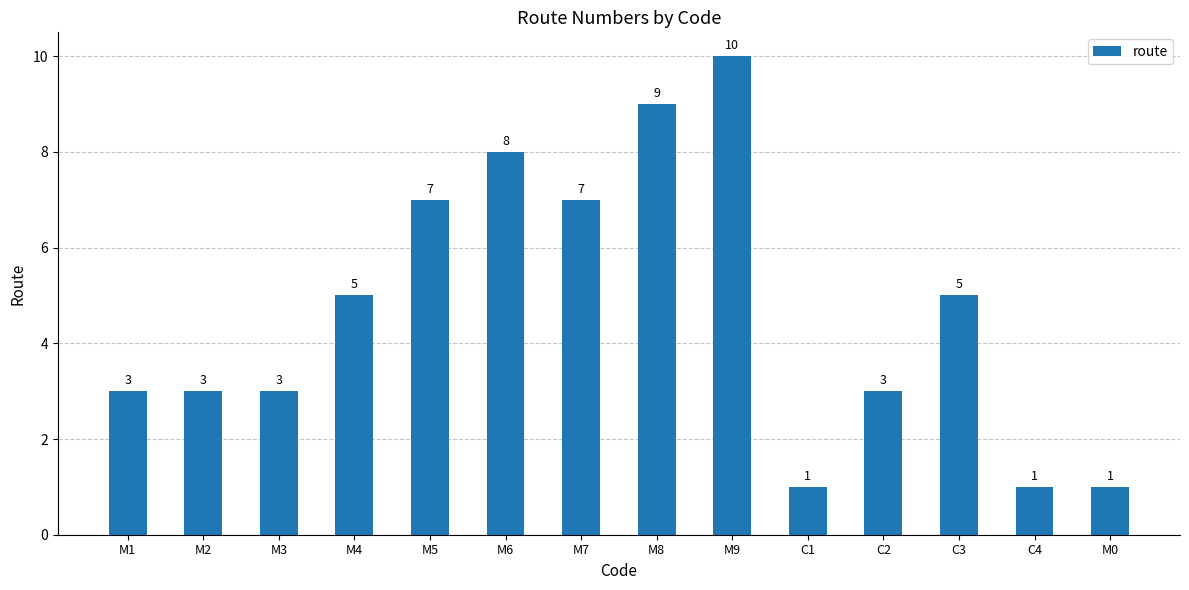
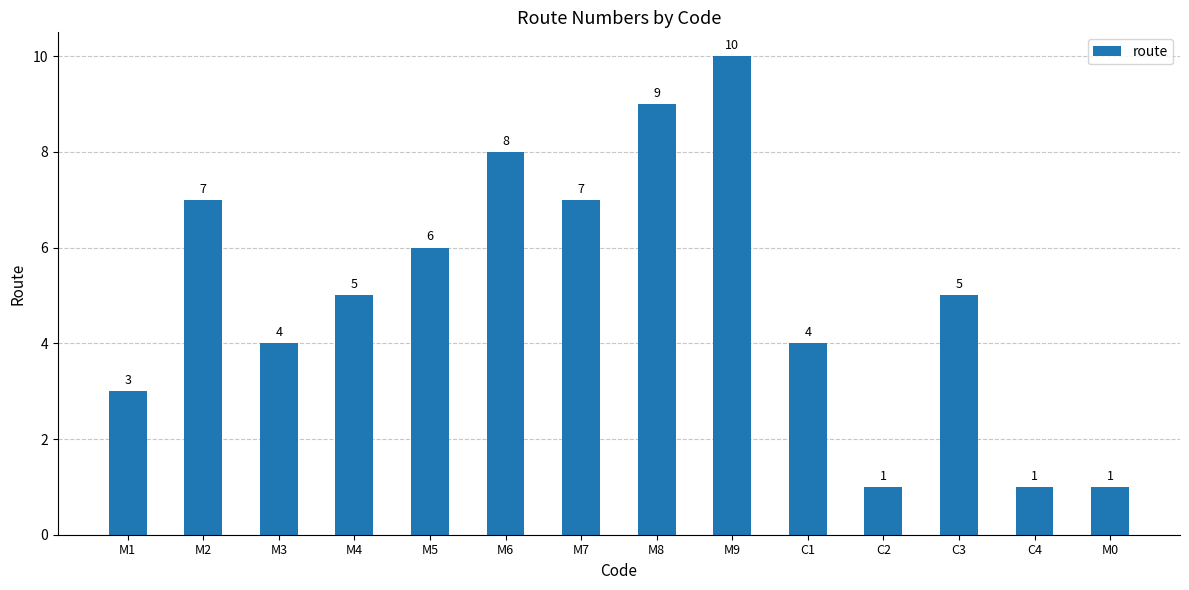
  {
    "M1": 3,
-   "M2": 3,
-   "M3": 3,
+   "M2": 7,
+   "M3": 4,
    "M4": 5,
-   "M5": 7,
+   "M5": 6,
    "M6": 8,
    "M7": 7,
    "M8": 9,
    "M9": 10,
-   "C1": 1,
-   "C2": 3,
+   "C1": 4,
+   "C2": 1,
    "C3": 5,
    "C4": 1,
    "M0": 1
  }
